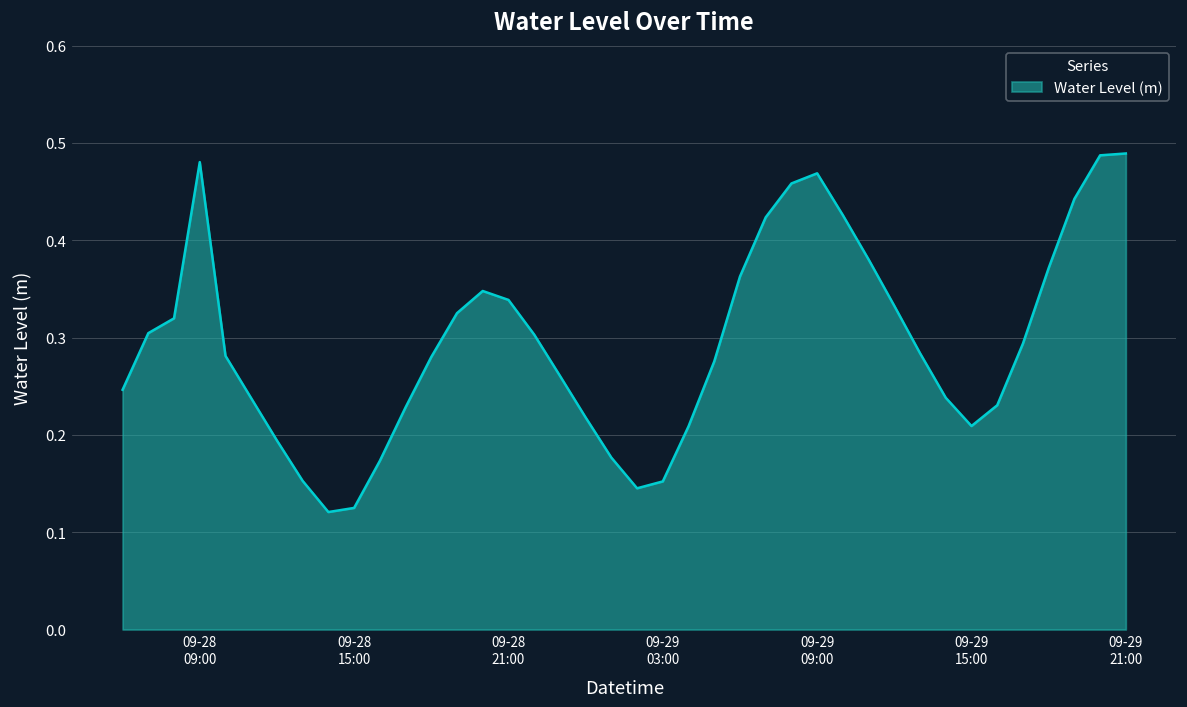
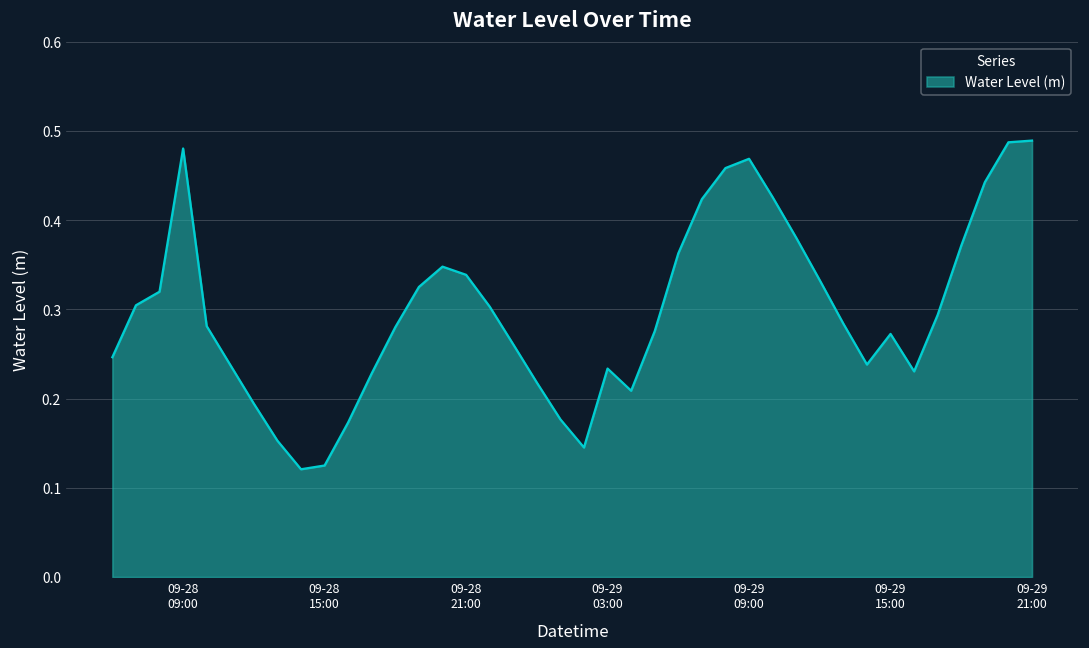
  {
    "09-28 09:00": 0.48,
    "09-28 15:00": 0.12,
    "09-28 21:00": 0.34,
-   "09-29 03:00": 0.15,
+   "09-29 03:00": 0.23,
    "09-29 09:00": 0.47,
-   "09-29 15:00": 0.21,
+   "09-29 15:00": 0.27,
    "09-29 21:00": 0.49
  }
